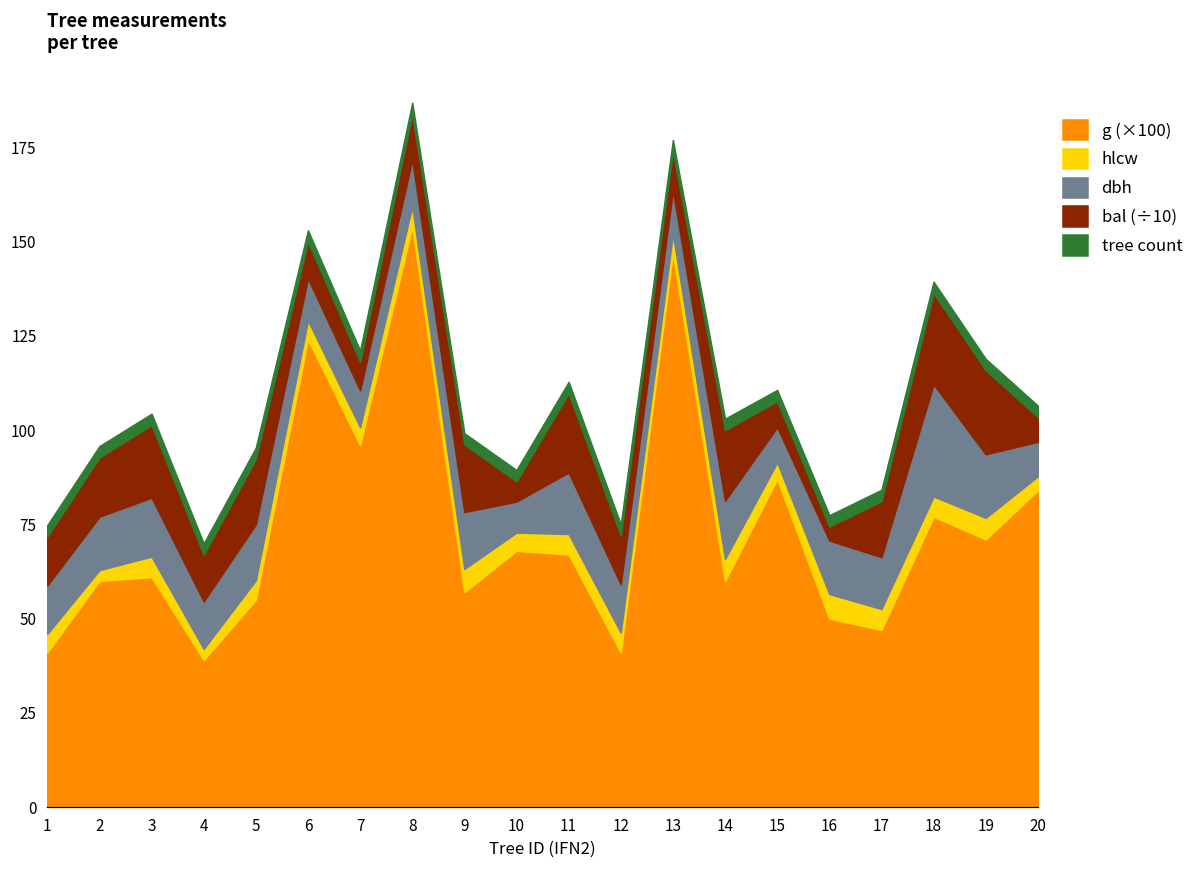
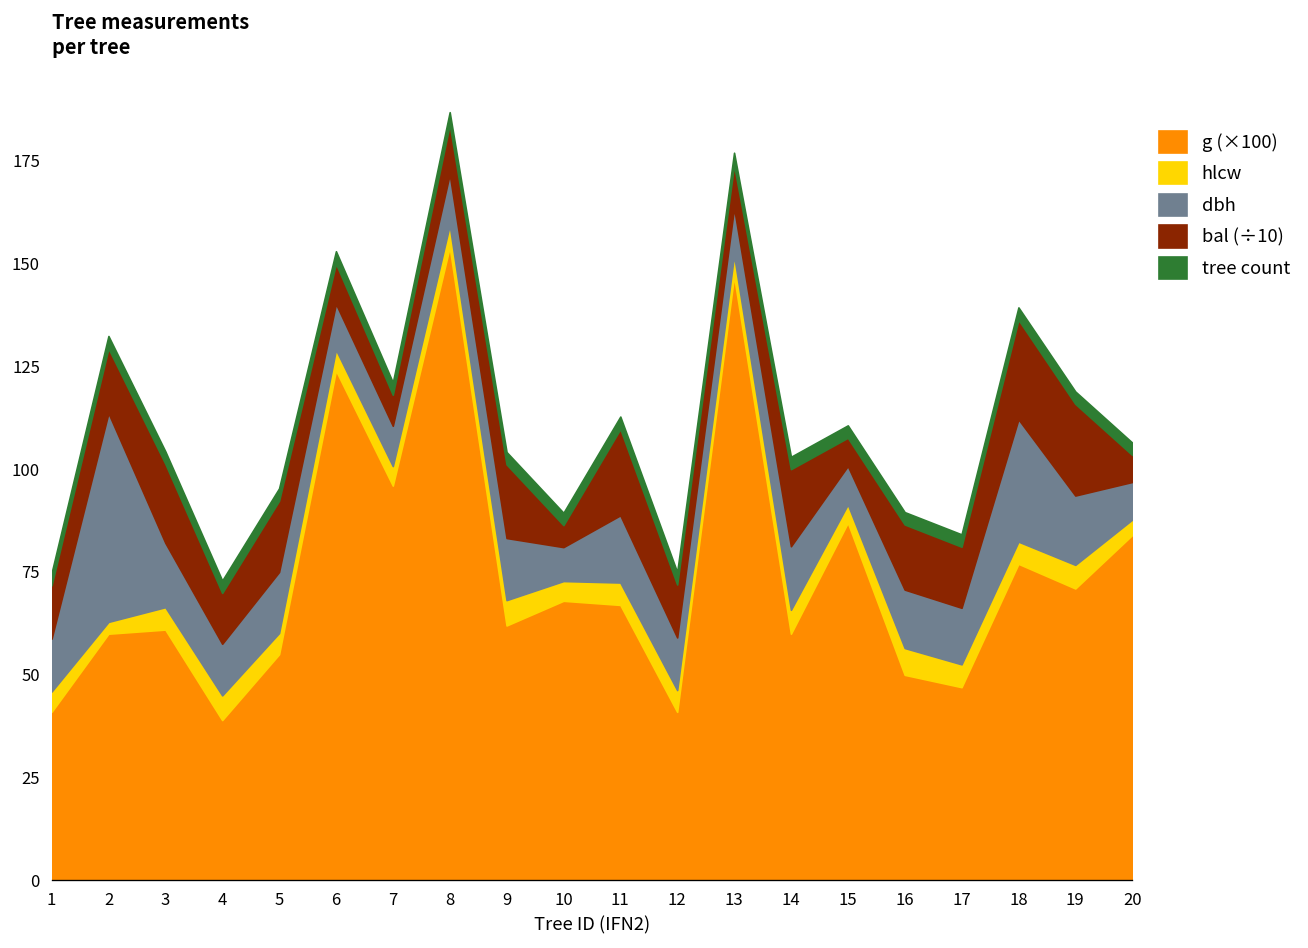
  {
    "g (×100)": {
-     "9": 57
+     "9": 62
    },
    "hlcw": {
-     "4": 3
+     "4": 6
    },
    "dbh": {
-     "2": 14
+     "2": 51
    },
    "bal (÷10)": {
-     "16": 4
+     "16": 16
    },
    "tree count": {
      "1": 3,
      "2": 3,
      "3": 3,
      "4": 3,
      "5": 3,
      "6": 3,
      "7": 3,
      "8": 3,
      "9": 3,
      "10": 3,
      "11": 3,
      "12": 3,
      "13": 3,
      "14": 3,
      "15": 3,
      "16": 3,
      "17": 3,
      "18": 3,
      "19": 3,
      "20": 3
    }
  }
